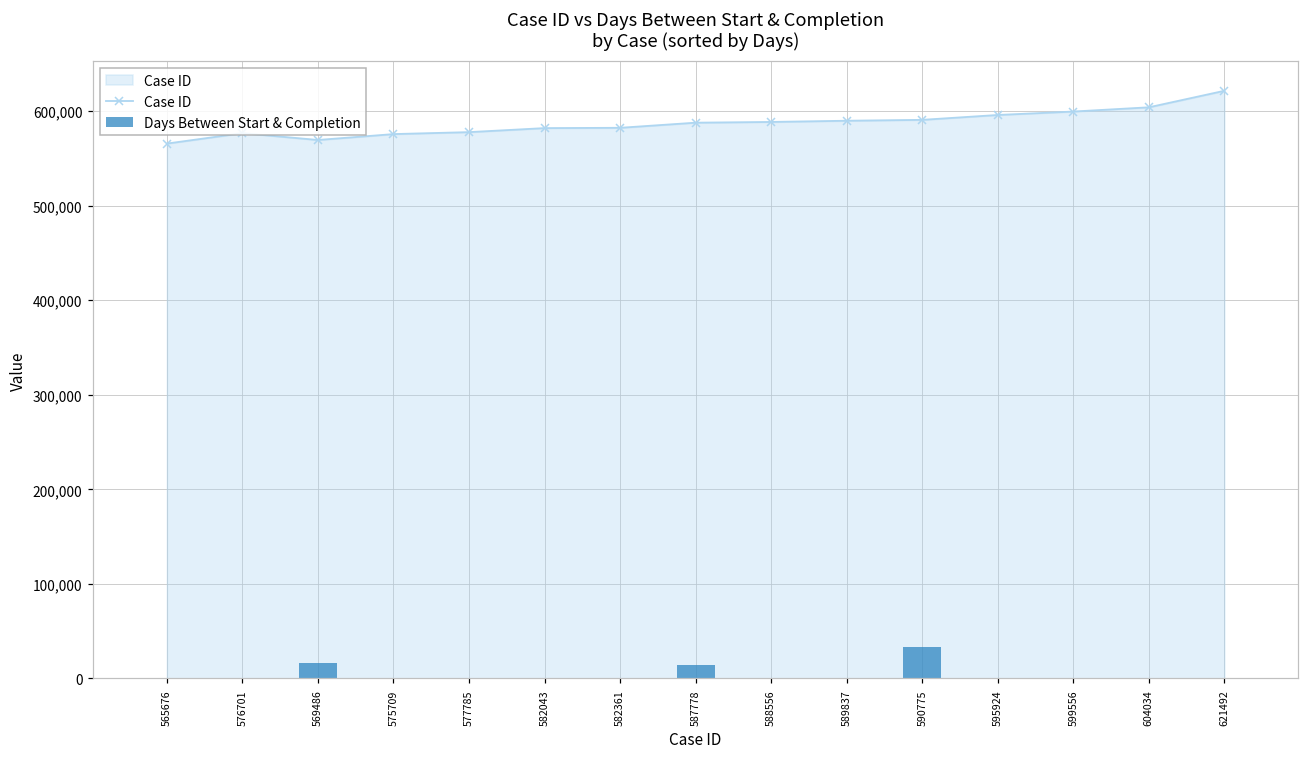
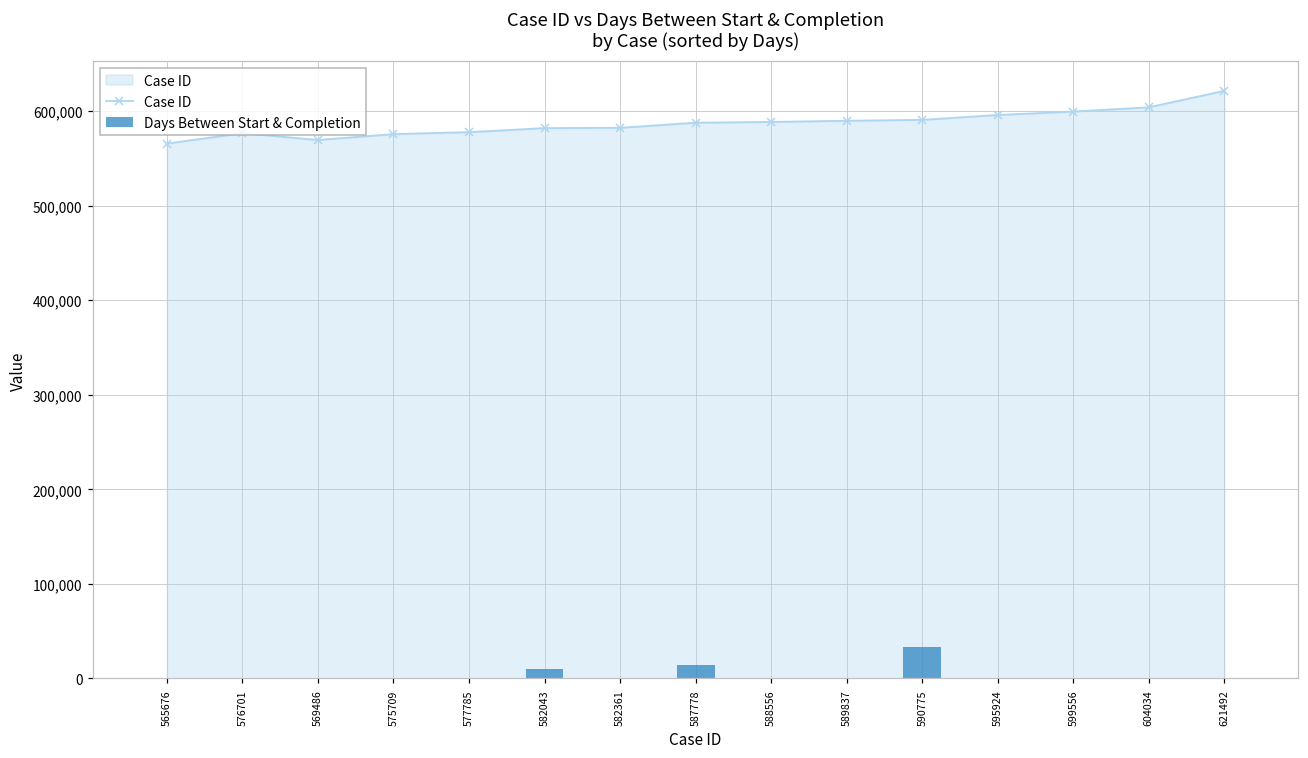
  {
    "Case ID": {
      "565676": "570,000",
      "569486": "570,000",
      "575709": "580,000",
      "577785": "580,000",
      "582043": "580,000",
      "582361": "580,000",
      "587778": "590,000",
      "588556": "590,000",
      "589837": "590,000",
      "590775": "590,000",
      "595924": "600,000",
      "599556": "600,000",
      "604034": "600,000",
      "621492": "620,000"
    },
    "Days Between Start & Completion": {
-     "569486": "20,000",
-     "582043": "0",
+     "569486": "0",
+     "582043": "10,000",
      "587778": "10,000",
      "590775": "30,000"
    }
  }
